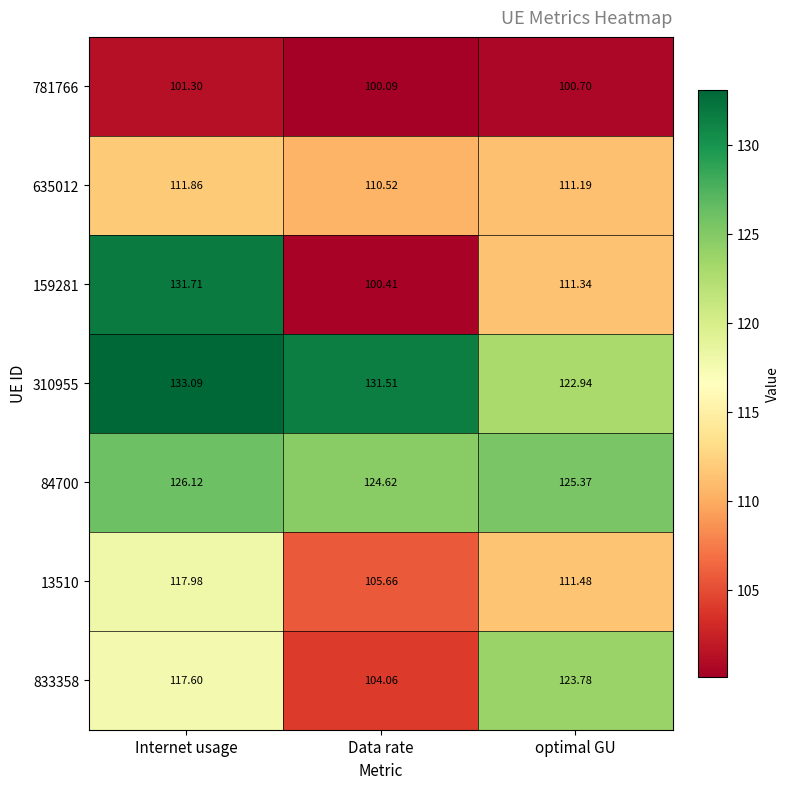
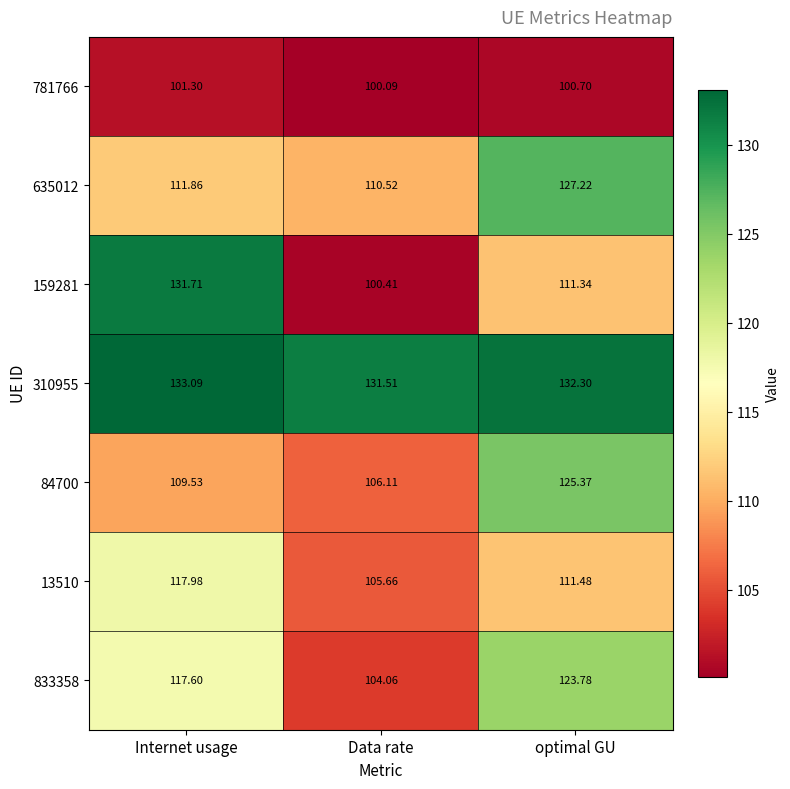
  {
    "781766": {
      "Internet usage": 101.30,
      "Data rate": 100.09,
      "optimal GU": 100.70
    },
    "635012": {
      "Internet usage": 111.86,
      "Data rate": 110.52,
-     "optimal GU": 111.19
+     "optimal GU": 127.22
    },
    "159281": {
      "Internet usage": 131.71,
      "Data rate": 100.41,
      "optimal GU": 111.34
    },
    "310955": {
      "Internet usage": 133.09,
      "Data rate": 131.51,
-     "optimal GU": 122.94
+     "optimal GU": 132.30
    },
    "84700": {
-     "Internet usage": 126.12,
-     "Data rate": 124.62,
+     "Internet usage": 109.53,
+     "Data rate": 106.11,
      "optimal GU": 125.37
    },
    "13510": {
      "Internet usage": 117.98,
      "Data rate": 105.66,
      "optimal GU": 111.48
    },
    "833358": {
      "Internet usage": 117.60,
      "Data rate": 104.06,
      "optimal GU": 123.78
    }
  }
